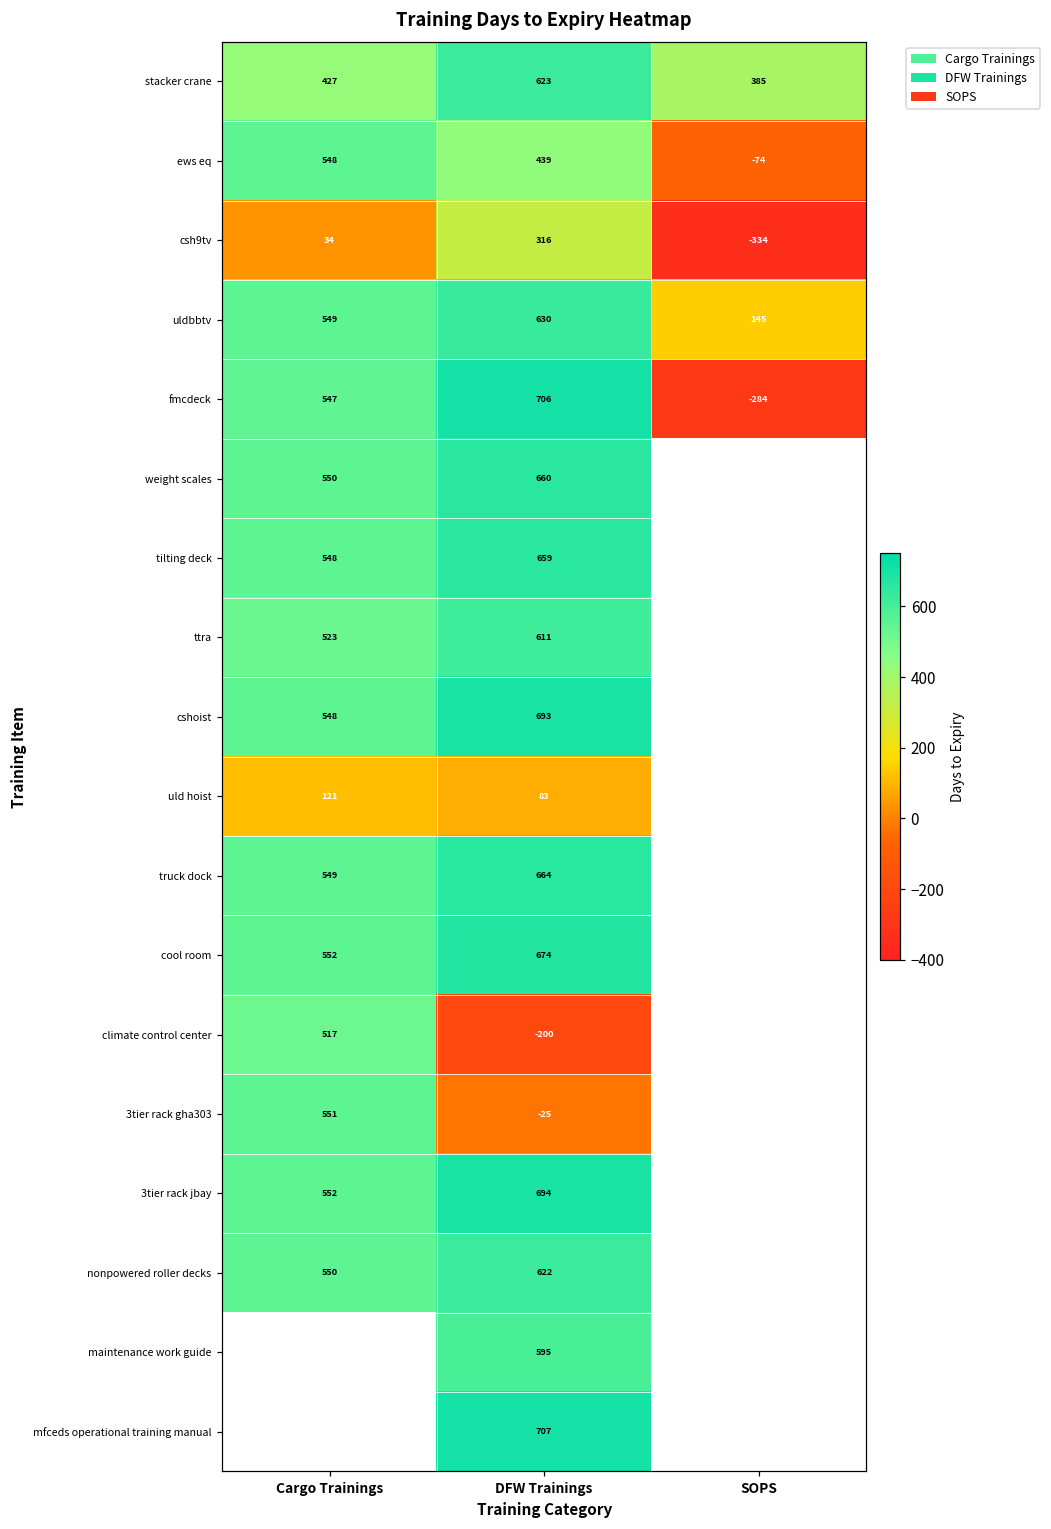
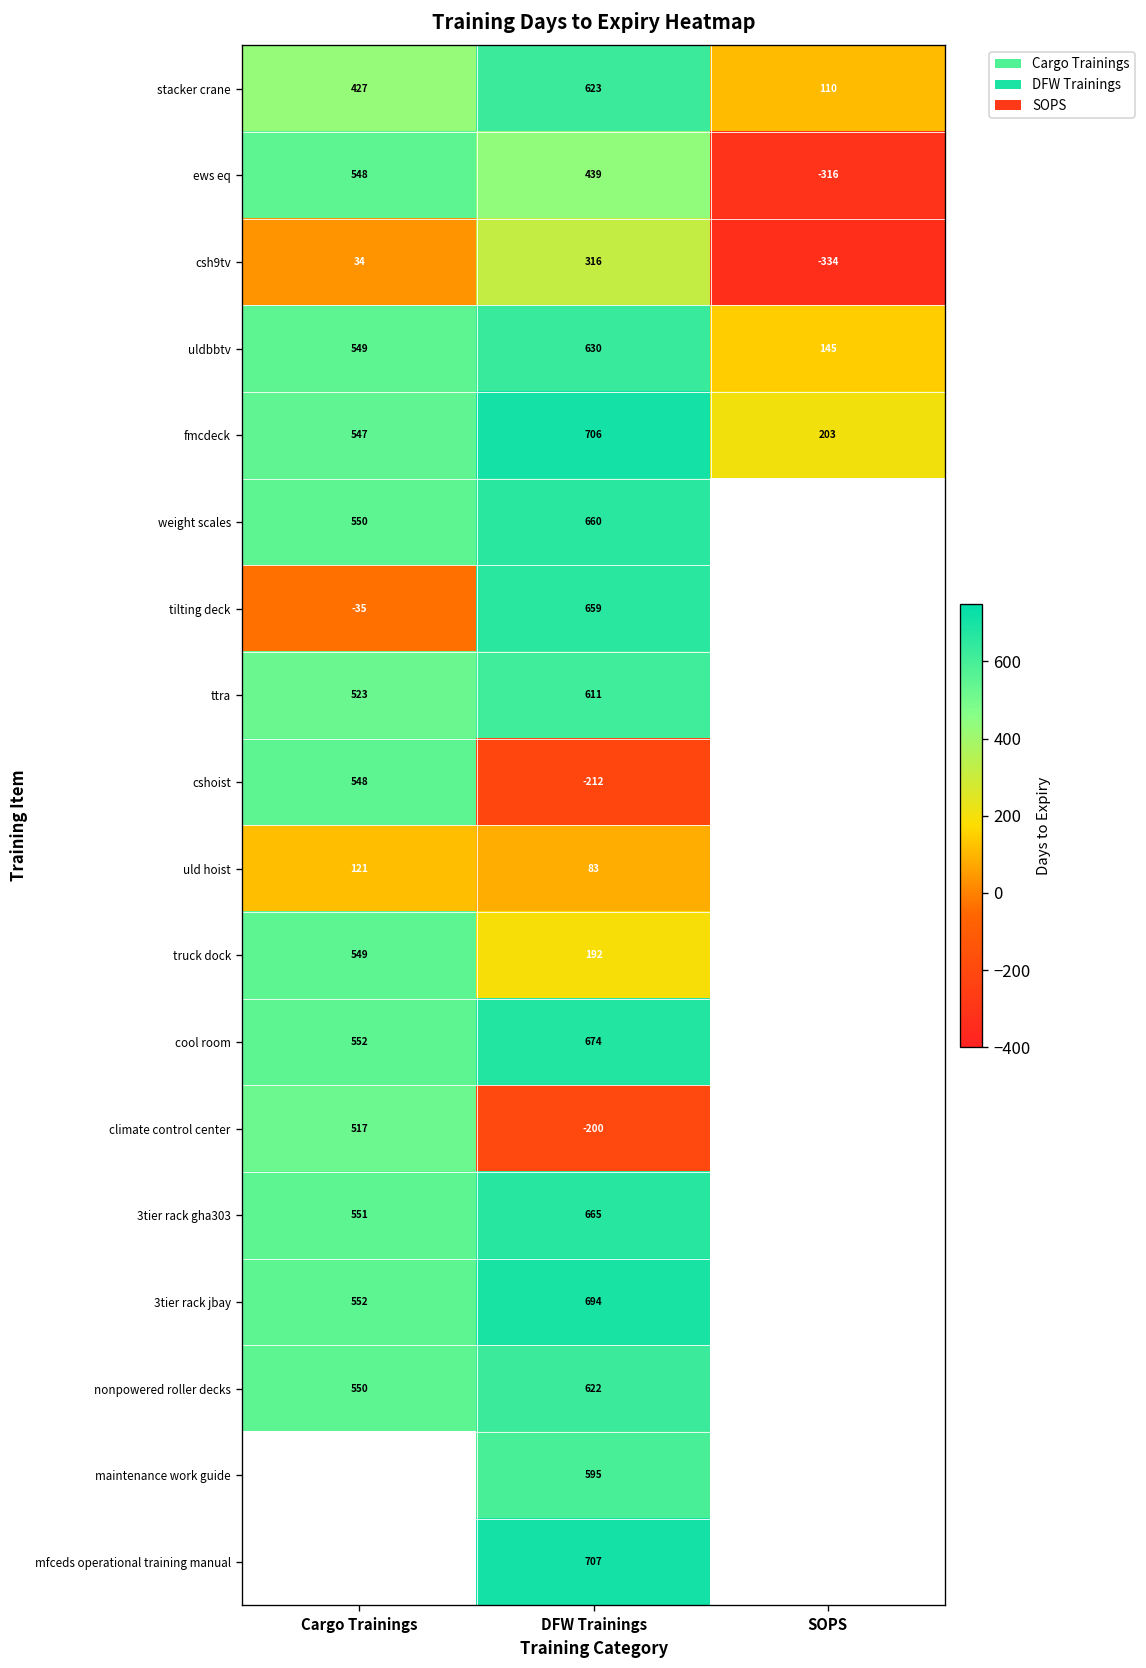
  {
    "stacker crane": {
      "Cargo Trainings": 427,
      "DFW Trainings": 623,
-     "SOPS": 385
+     "SOPS": 110
    },
    "ews eq": {
      "Cargo Trainings": 548,
      "DFW Trainings": 439,
-     "SOPS": -74
+     "SOPS": -316
    },
    "csh9tv": {
      "Cargo Trainings": 34,
      "DFW Trainings": 316,
      "SOPS": -334
    },
    "uldbbtv": {
      "Cargo Trainings": 549,
      "DFW Trainings": 630,
      "SOPS": 145
    },
    "fmcdeck": {
      "Cargo Trainings": 547,
      "DFW Trainings": 706,
-     "SOPS": -284
+     "SOPS": 203
    },
    "weight scales": {
      "Cargo Trainings": 550,
      "DFW Trainings": 660
    },
    "tilting deck": {
-     "Cargo Trainings": 548,
+     "Cargo Trainings": -35,
      "DFW Trainings": 659
    },
    "ttra": {
      "Cargo Trainings": 523,
      "DFW Trainings": 611
    },
    "cshoist": {
      "Cargo Trainings": 548,
-     "DFW Trainings": 693
+     "DFW Trainings": -212
    },
    "uld hoist": {
      "Cargo Trainings": 121,
      "DFW Trainings": 83
    },
    "truck dock": {
      "Cargo Trainings": 549,
-     "DFW Trainings": 664
+     "DFW Trainings": 192
    },
    "cool room": {
      "Cargo Trainings": 552,
      "DFW Trainings": 674
    },
    "climate control center": {
      "Cargo Trainings": 517,
      "DFW Trainings": -200
    },
    "3tier rack gha303": {
      "Cargo Trainings": 551,
-     "DFW Trainings": -25
+     "DFW Trainings": 665
    },
    "3tier rack jbay": {
      "Cargo Trainings": 552,
      "DFW Trainings": 694
    },
    "nonpowered roller decks": {
      "Cargo Trainings": 550,
      "DFW Trainings": 622
    },
    "maintenance work guide": {
      "DFW Trainings": 595
    },
    "mfceds operational training manual": {
      "DFW Trainings": 707
    }
  }
